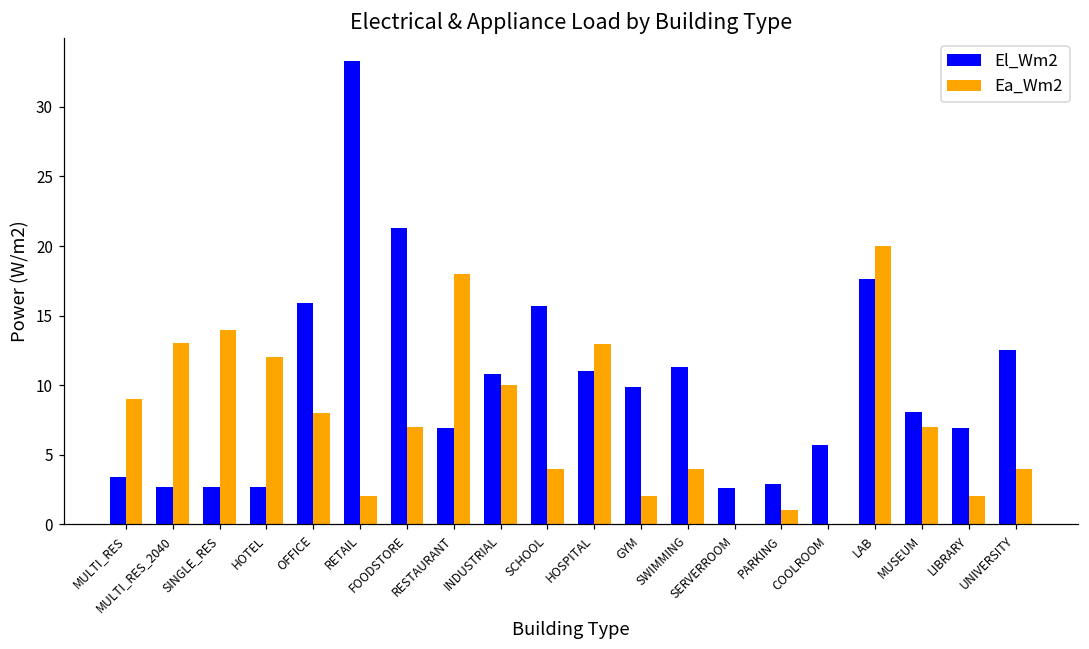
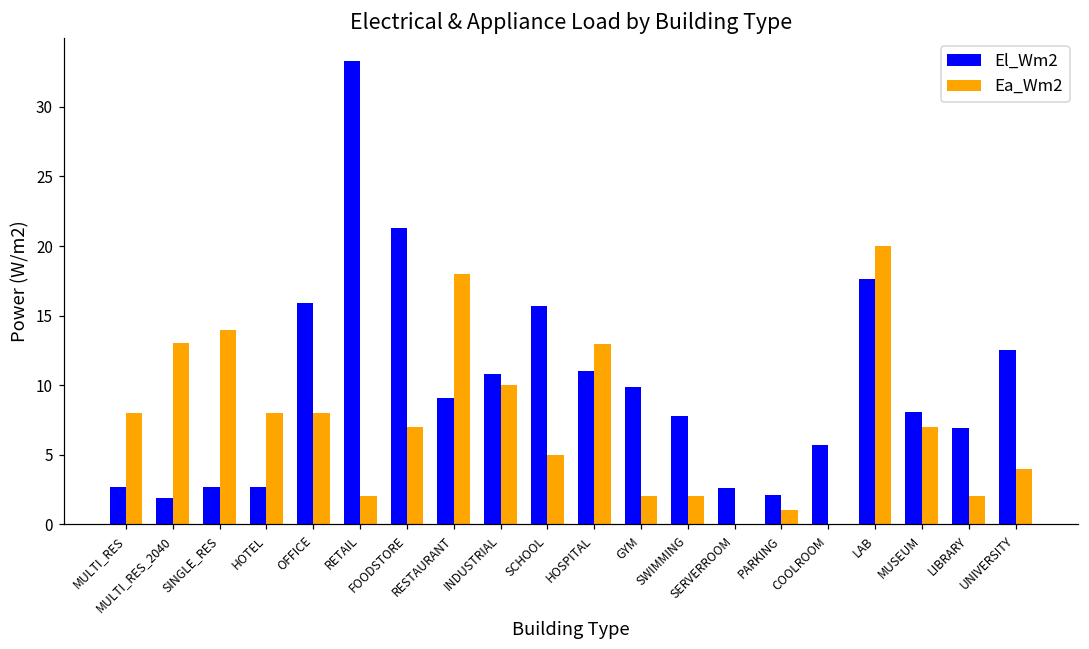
  {
    "El_Wm2": {
-     "MULTI_RES": 3.4,
-     "MULTI_RES_2040": 2.7,
+     "MULTI_RES": 2.7,
+     "MULTI_RES_2040": 1.9,
      "SINGLE_RES": 2.7,
      "HOTEL": 2.7,
      "OFFICE": 15.9,
      "RETAIL": 33.3,
      "FOODSTORE": 21.3,
-     "RESTAURANT": 6.9,
+     "RESTAURANT": 9.1,
      "INDUSTRIAL": 10.8,
      "SCHOOL": 15.7,
      "HOSPITAL": 11.0,
      "GYM": 9.9,
-     "SWIMMING": 11.3,
+     "SWIMMING": 7.8,
      "SERVERROOM": 2.6,
-     "PARKING": 2.9,
+     "PARKING": 2.1,
      "COOLROOM": 5.7,
      "LAB": 17.6,
      "MUSEUM": 8.1,
      "LIBRARY": 6.9,
      "UNIVERSITY": 12.5
    },
    "Ea_Wm2": {
-     "MULTI_RES": 9,
+     "MULTI_RES": 8,
      "MULTI_RES_2040": 13,
      "SINGLE_RES": 14,
-     "HOTEL": 12,
+     "HOTEL": 8,
      "OFFICE": 8,
      "RETAIL": 2,
      "FOODSTORE": 7,
      "RESTAURANT": 18,
      "INDUSTRIAL": 10,
-     "SCHOOL": 4,
+     "SCHOOL": 5,
      "HOSPITAL": 13,
      "GYM": 2,
-     "SWIMMING": 4,
+     "SWIMMING": 2,
      "SERVERROOM": 0,
      "PARKING": 1,
      "COOLROOM": 0,
      "LAB": 20,
      "MUSEUM": 7,
      "LIBRARY": 2,
      "UNIVERSITY": 4
    }
  }
